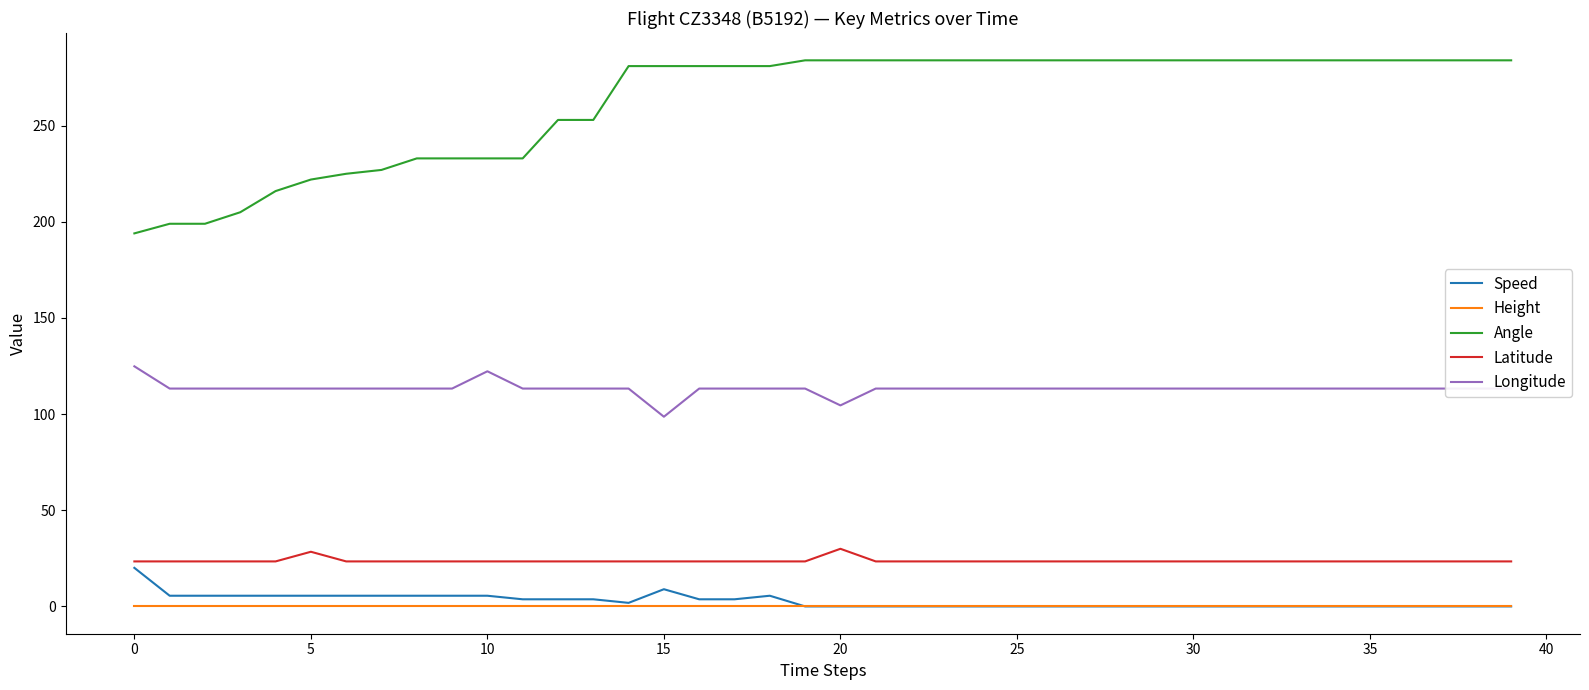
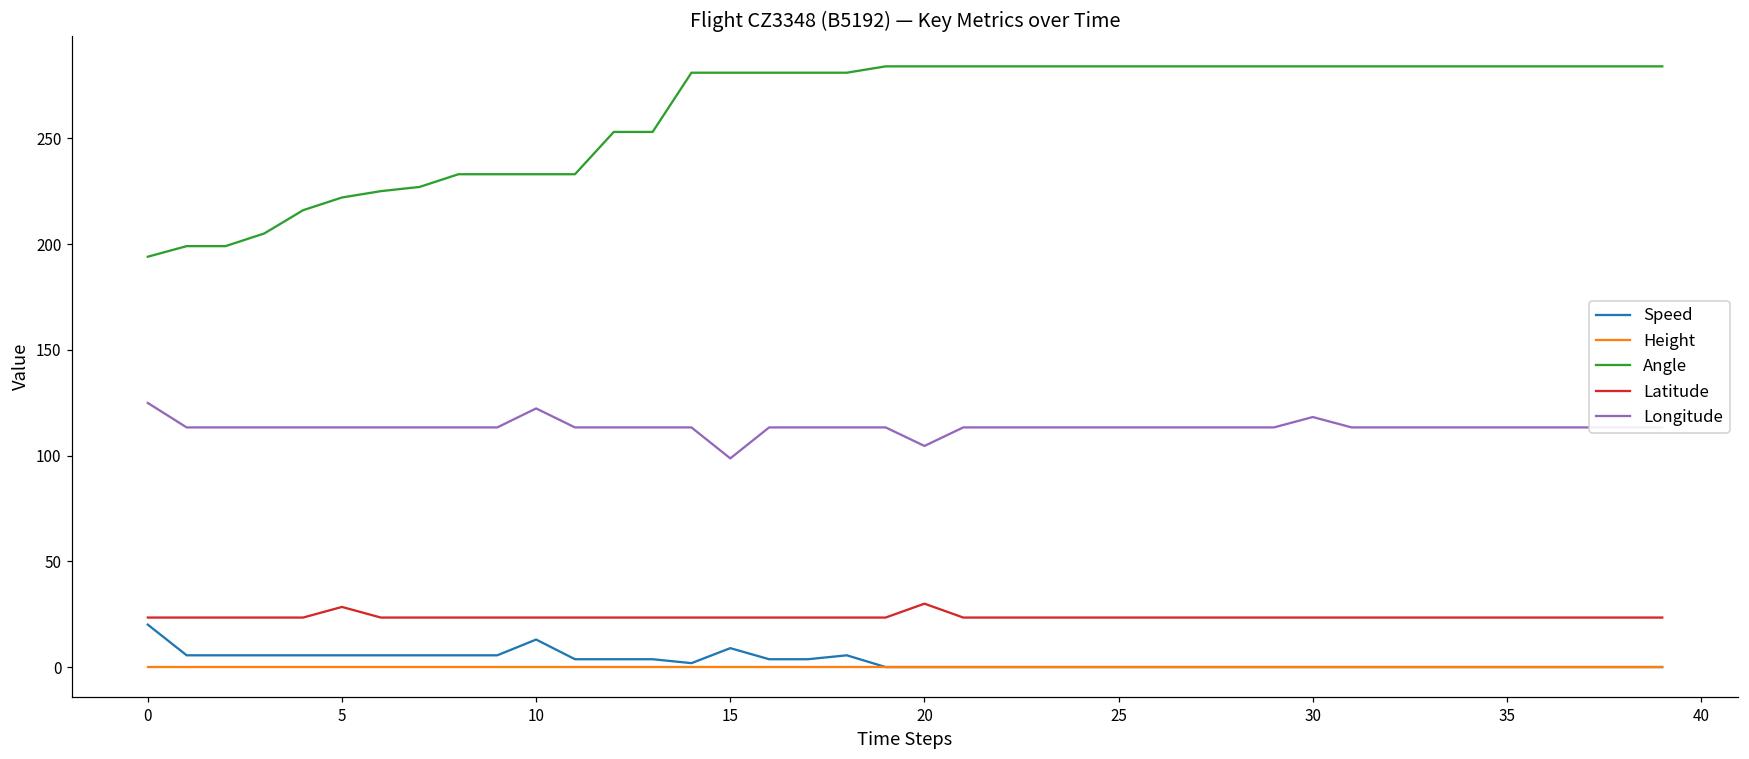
  {
    "Speed": {
      "0": 20,
      "5": 6,
-     "10": 6,
+     "10": 13,
      "15": 9
    },
    "Height": {
      "0": 0,
      "5": 0,
      "10": 0,
      "15": 0
    },
    "Angle": {
      "0": 194,
      "5": 222,
      "10": 233,
      "15": 281,
      "20": 284,
      "25": 284,
      "30": 284,
      "35": 284
    },
    "Latitude": {
      "0": 23,
      "5": 28,
      "10": 23,
      "15": 23,
      "20": 30,
      "25": 23,
      "30": 23,
      "35": 23
    },
    "Longitude": {
      "0": 125,
      "5": 113,
      "10": 122,
      "15": 99,
      "20": 105,
      "25": 113,
-     "30": 113,
+     "30": 118,
      "35": 113
    }
  }
